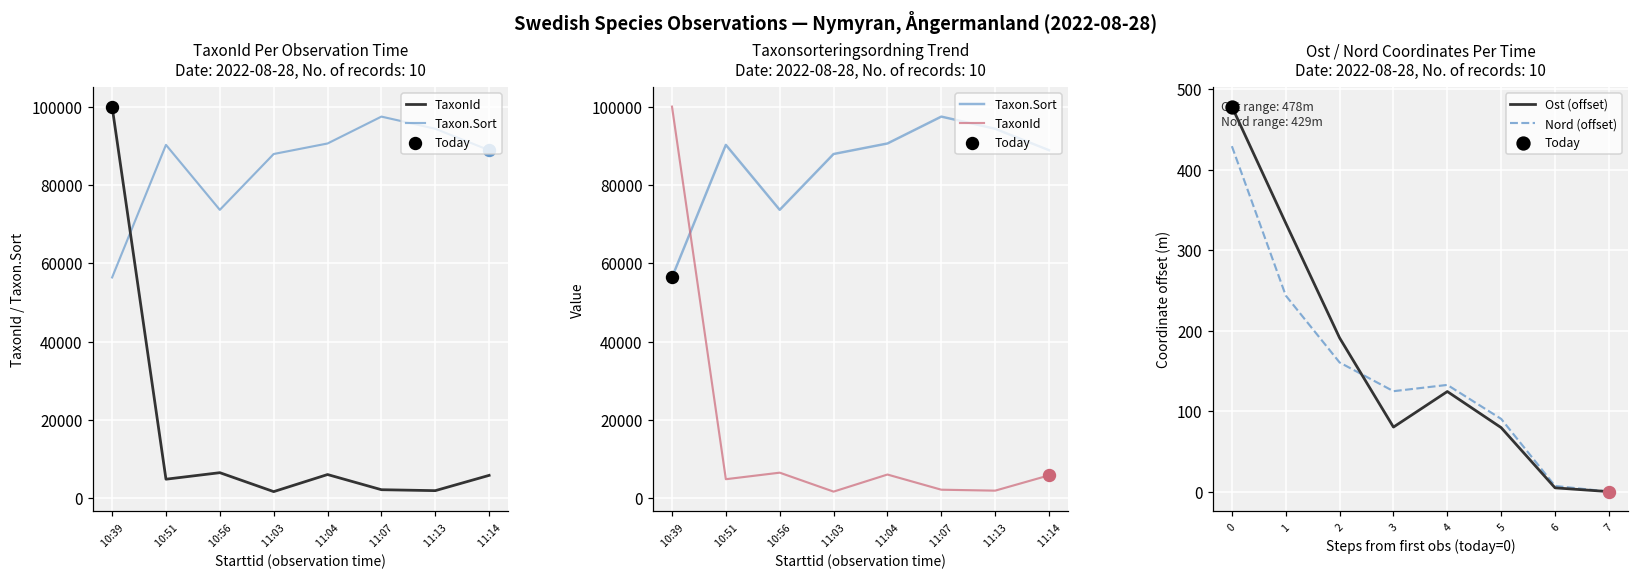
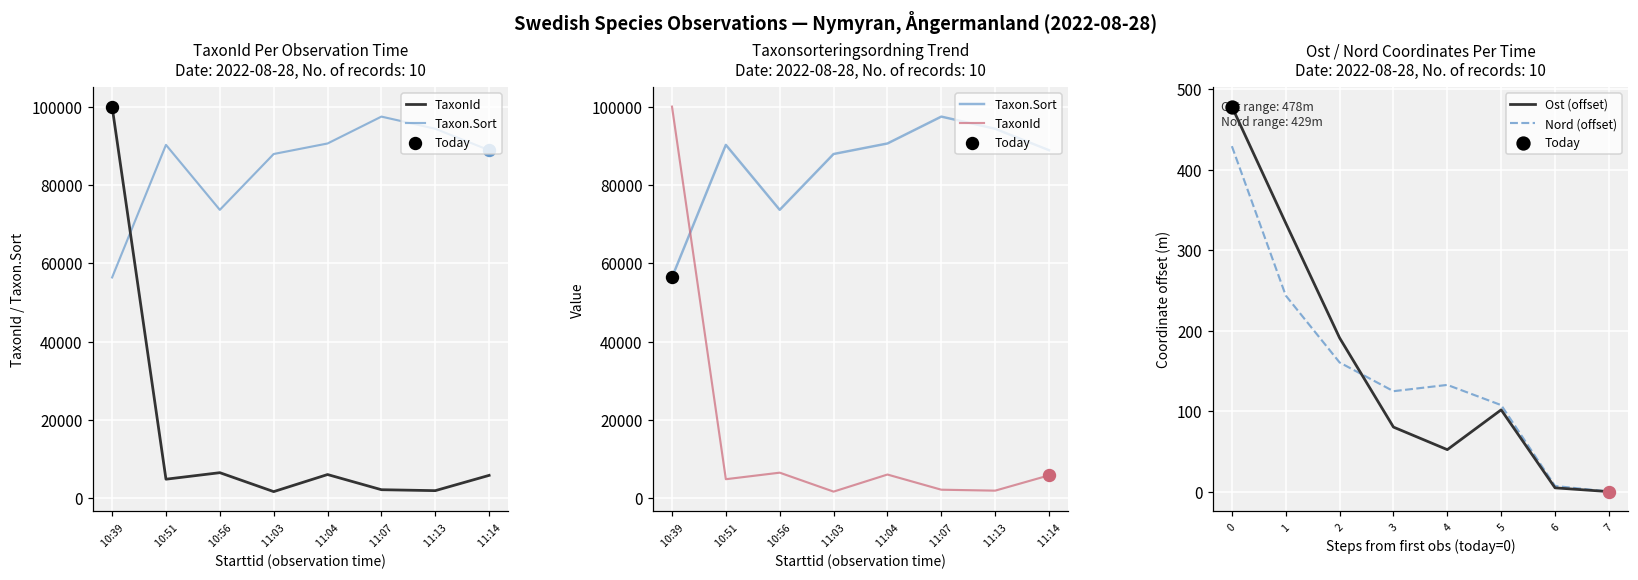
  {
    "Taxonsorteringsordning Trend Date: 2022-08-28, No. of records: 10": {
      "Taxon.Sort": {
        "10:51": 90000,
        "10:56": 74000,
        "11:03": 88000,
        "11:04": 91000,
        "11:07": 98000,
        "11:14": 89000
      }
    },
    "Ost / Nord Coordinates Per Time Date: 2022-08-28, No. of records: 10": {
      "Ost (offset)": {
        "1": 330,
        "2": 190,
        "3": 80,
-       "4": 120,
-       "5": 80
+       "4": 50,
+       "5": 100
      },
      "Nord (offset)": {
        "0": 430,
        "1": 240,
        "2": 160,
        "3": 120,
        "4": 130,
-       "5": 90
+       "5": 110
      }
    }
  }
